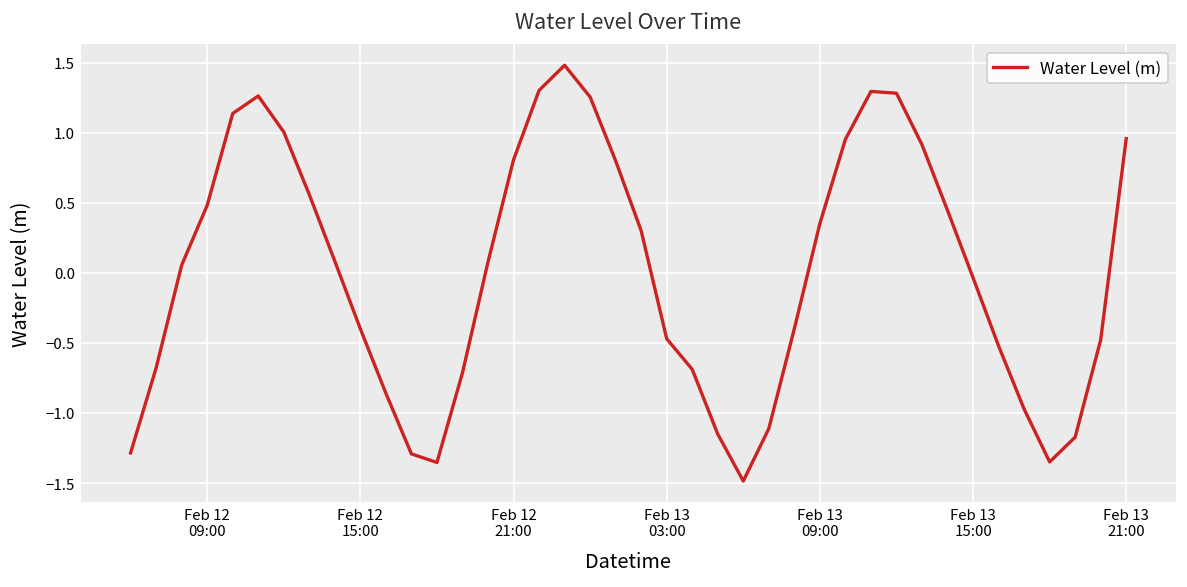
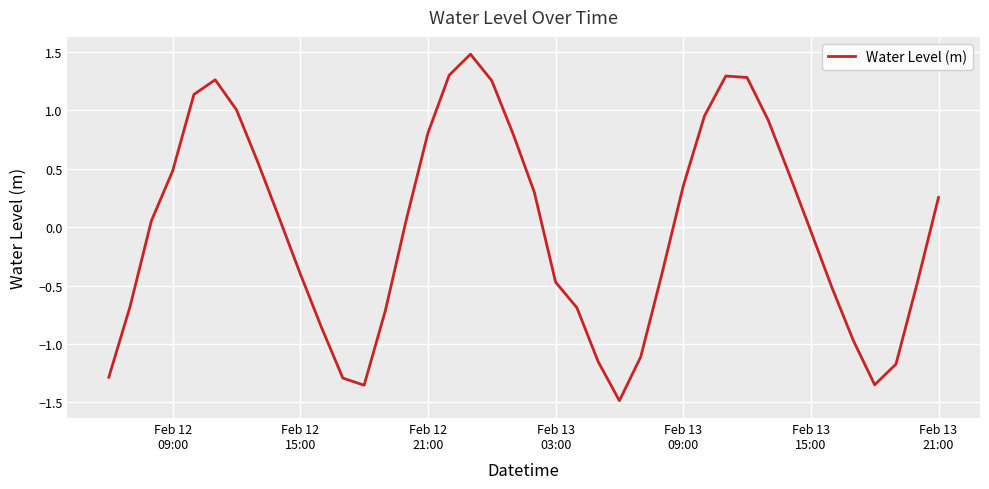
  {
    "Feb 12 09:00": 0.48,
    "Feb 12 15:00": -0.40,
    "Feb 12 21:00": 0.81,
    "Feb 13 03:00": -0.47,
    "Feb 13 09:00": 0.35,
    "Feb 13 15:00": -0.03,
-   "Feb 13 21:00": 0.96
+   "Feb 13 21:00": 0.25
  }
